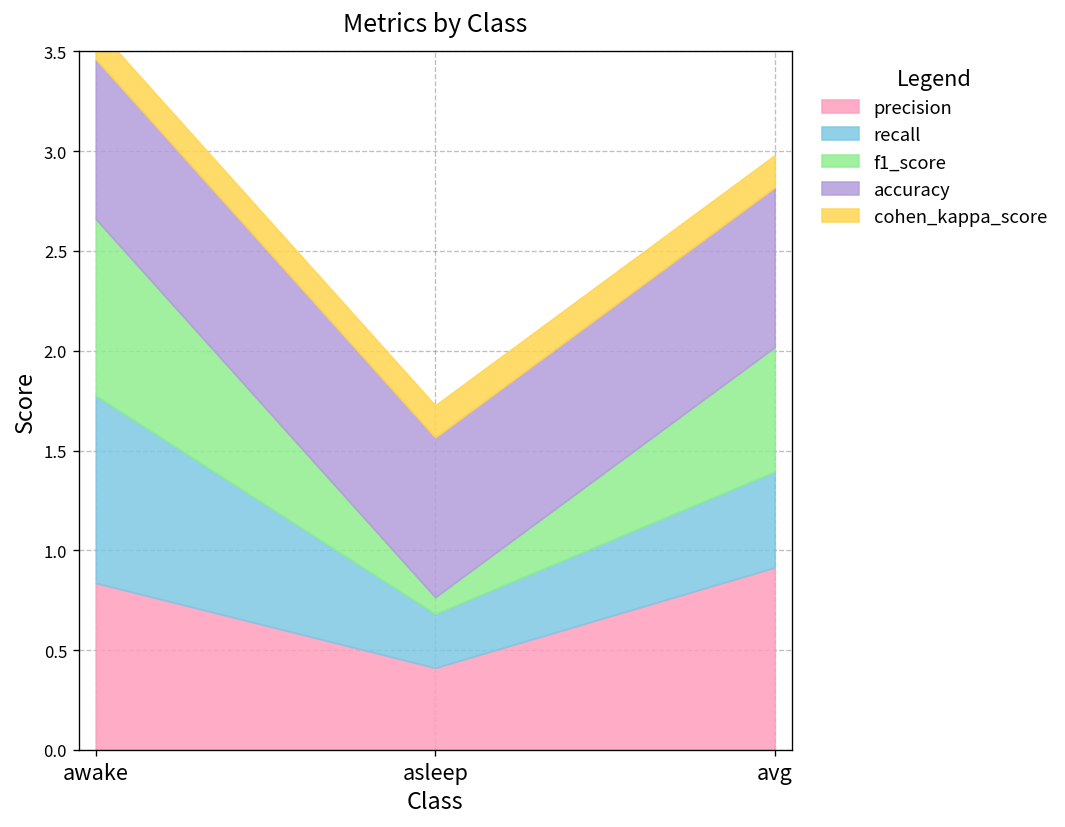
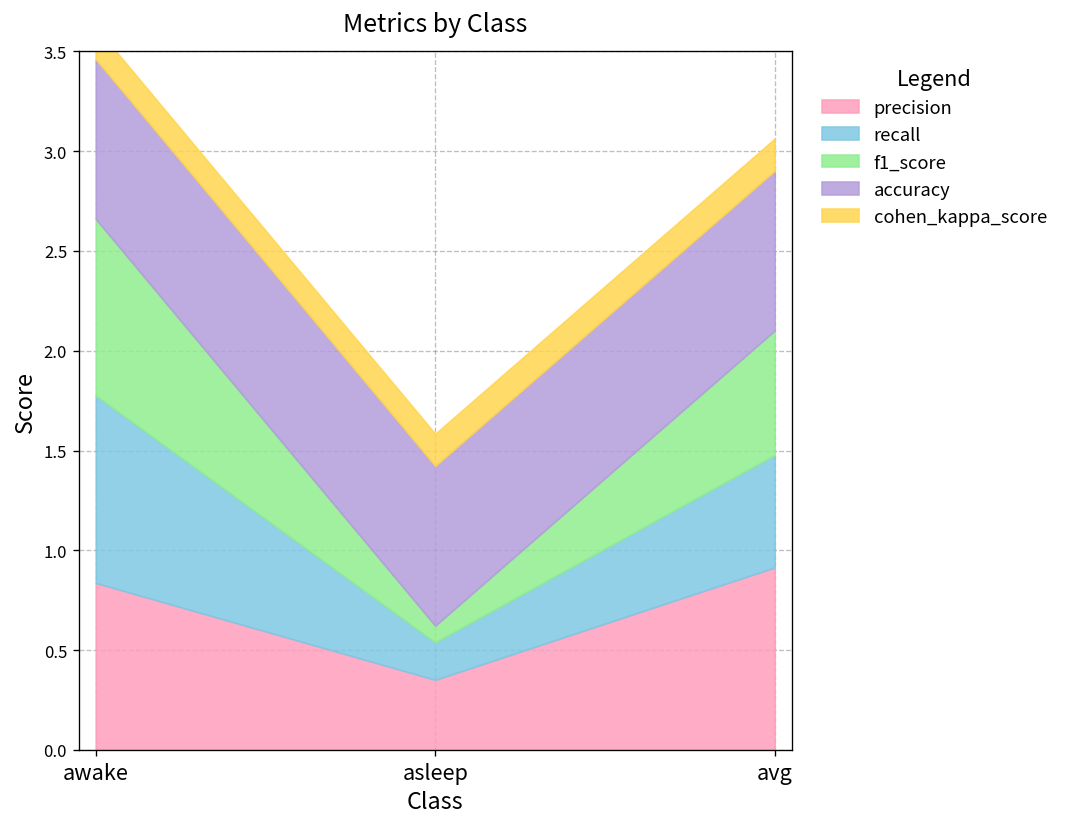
  {
    "precision": {
      "awake": 0.84,
-     "asleep": 0.41,
+     "asleep": 0.35,
      "avg": 0.91
    },
    "recall": {
      "awake": 0.94,
-     "asleep": 0.27,
-     "avg": 0.48
+     "asleep": 0.19,
+     "avg": 0.56
    },
    "f1_score": {
      "awake": 0.88,
      "asleep": 0.08,
      "avg": 0.62
    },
    "accuracy": {
      "awake": 0.80,
      "asleep": 0.80,
      "avg": 0.80
    },
    "cohen_kappa_score": {
      "asleep": 0.16,
      "avg": 0.16
    }
  }
